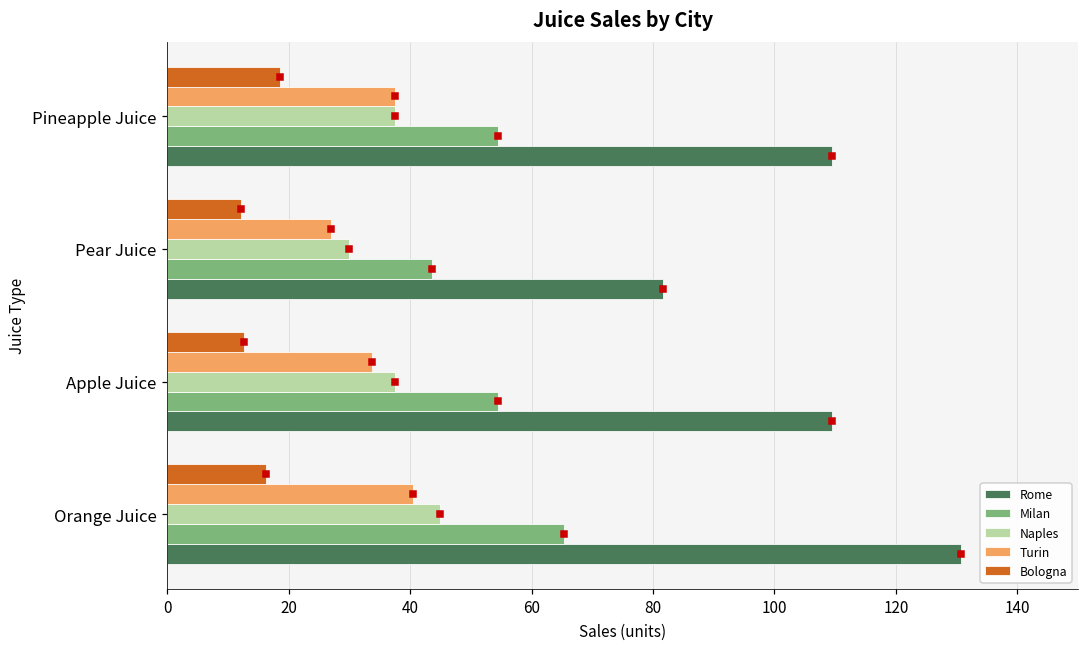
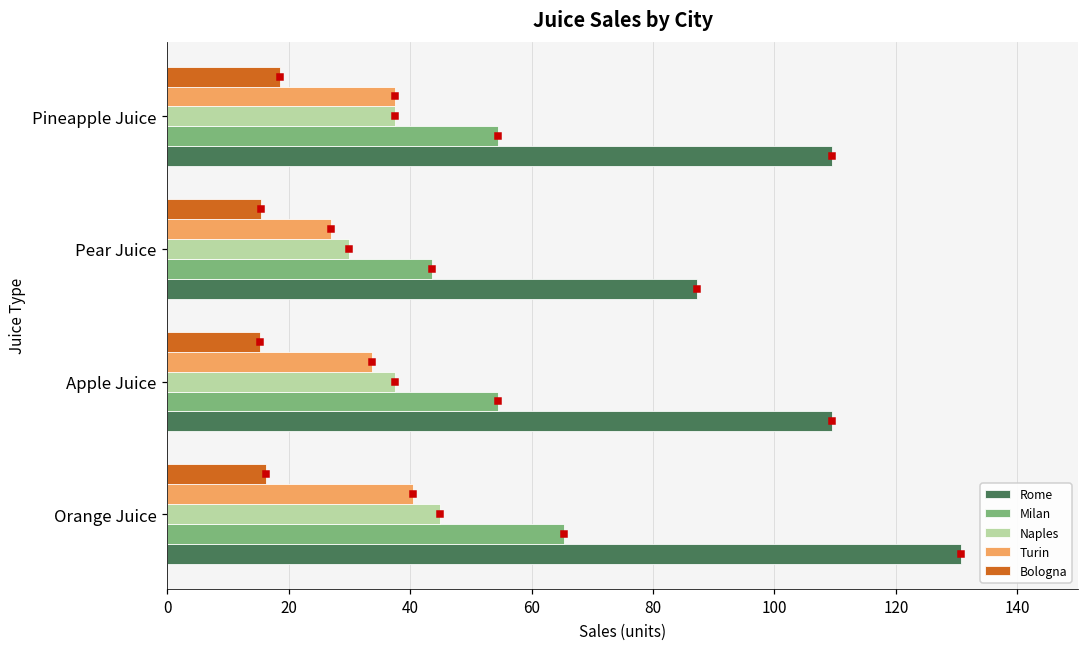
  {
    "Rome": {
      "Pineapple Juice": 110,
-     "Pear Juice": 82,
+     "Pear Juice": 87,
      "Apple Juice": 110,
      "Orange Juice": 131
    },
    "Milan": {
      "Pineapple Juice": 55,
      "Pear Juice": 44,
      "Apple Juice": 55,
      "Orange Juice": 65
    },
    "Naples": {
      "Pineapple Juice": 38,
      "Pear Juice": 30,
      "Apple Juice": 38,
      "Orange Juice": 45
    },
    "Turin": {
      "Pineapple Juice": 38,
      "Pear Juice": 27,
      "Apple Juice": 34,
      "Orange Juice": 41
    },
    "Bologna": {
      "Pineapple Juice": 19,
-     "Pear Juice": 12,
-     "Apple Juice": 13,
+     "Pear Juice": 16,
+     "Apple Juice": 15,
      "Orange Juice": 16
    }
  }
